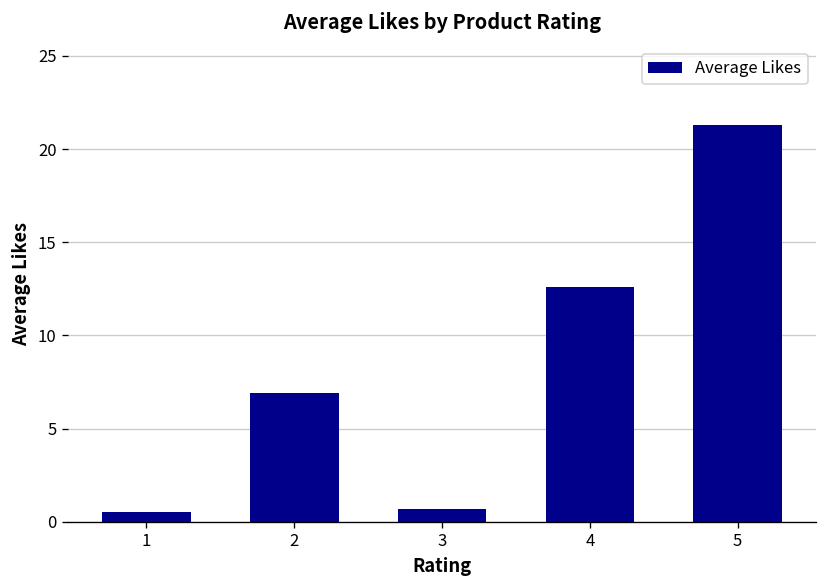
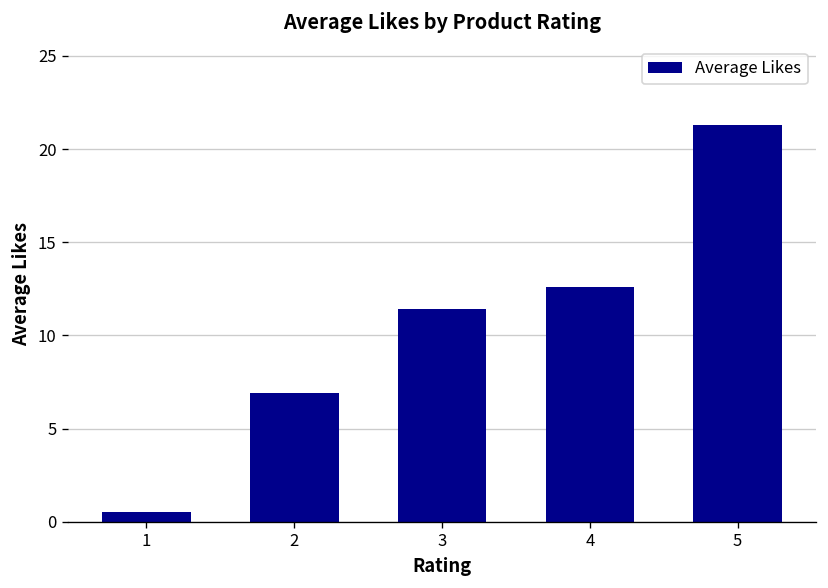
  {
    "1": 0.5,
    "2": 6.9,
-   "3": 0.7,
+   "3": 11.4,
    "4": 12.6,
    "5": 21.3
  }
